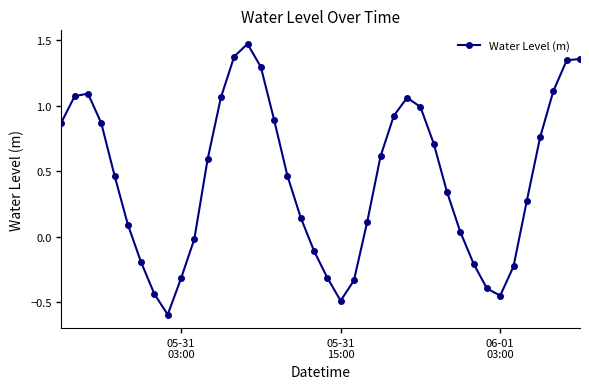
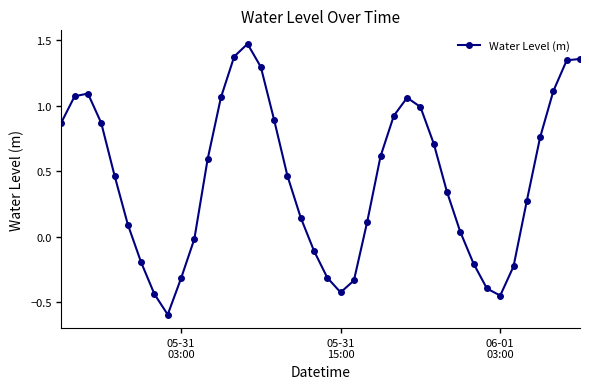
  {
    "05-31 03:00": -0.32,
-   "05-31 15:00": -0.49,
+   "05-31 15:00": -0.43,
    "06-01 03:00": -0.45
  }
